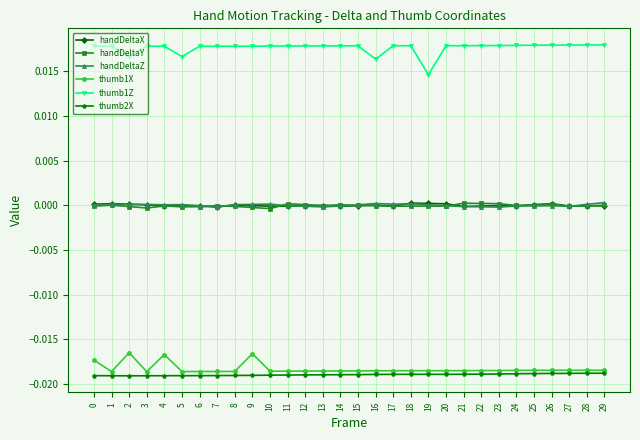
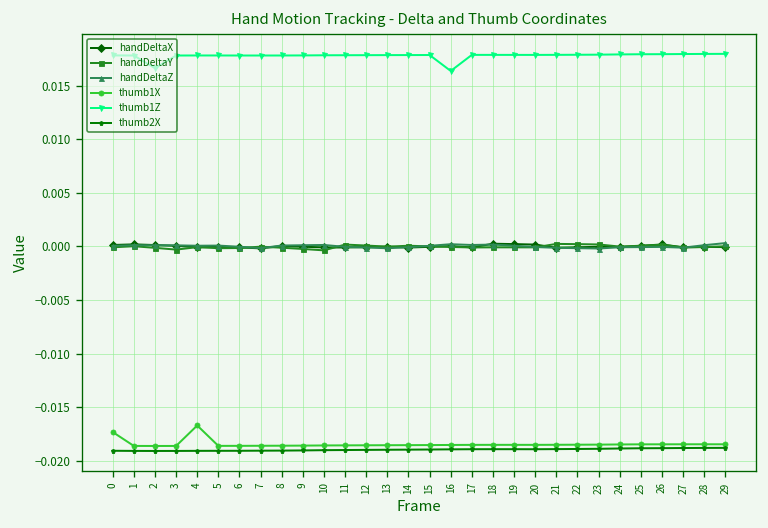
  {
    "thumb1X": {
      "0": -0.017,
      "1": -0.019,
-     "2": -0.016,
+     "2": -0.019,
      "3": -0.019,
      "4": -0.017,
      "5": -0.019,
      "6": -0.019,
      "7": -0.019,
      "8": -0.019,
-     "9": -0.017,
+     "9": -0.019,
      "10": -0.019,
      "11": -0.019,
      "12": -0.019,
      "13": -0.019,
      "14": -0.019,
      "15": -0.019,
      "16": -0.019,
      "17": -0.019,
      "18": -0.019,
      "19": -0.019,
      "20": -0.019,
      "21": -0.018,
      "22": -0.018,
      "23": -0.018,
      "24": -0.018,
      "25": -0.018,
      "26": -0.018,
      "27": -0.018,
      "28": -0.018,
      "29": -0.018
    },
    "thumb1Z": {
      "4": 0.018,
-     "5": 0.017,
+     "5": 0.018,
      "6": 0.018,
      "7": 0.018,
      "8": 0.018,
      "9": 0.018,
      "10": 0.018,
      "11": 0.018,
      "12": 0.018,
      "13": 0.018,
      "14": 0.018,
      "15": 0.018,
      "16": 0.016,
      "17": 0.018,
      "18": 0.018,
-     "19": 0.015,
+     "19": 0.018,
      "20": 0.018,
      "21": 0.018,
      "22": 0.018,
      "23": 0.018,
      "24": 0.018,
      "25": 0.018,
      "26": 0.018,
      "27": 0.018,
      "28": 0.018,
      "29": 0.018
    }
  }
